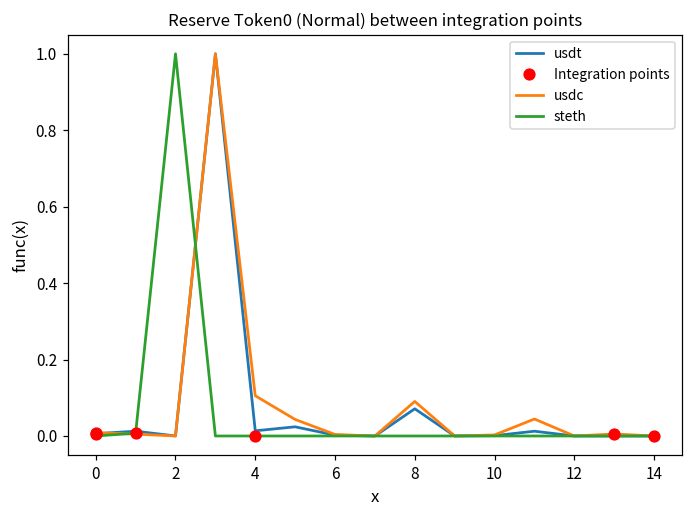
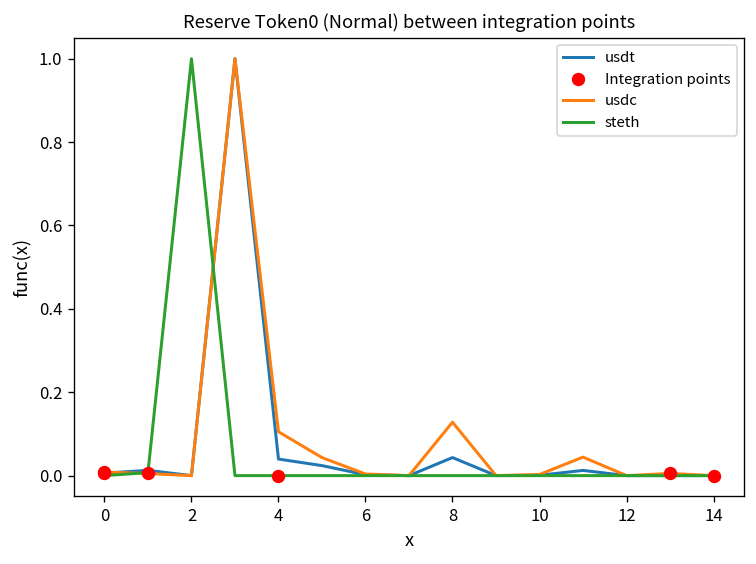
  {
    "usdt": {
-     "4": 0.01,
-     "8": 0.07
+     "4": 0.04,
+     "8": 0.04
    },
    "usdc": {
      "4": 0.11,
-     "8": 0.09
+     "8": 0.13
    },
    "steth": {
      "2": 1.00,
      "8": 0.00
    }
  }
